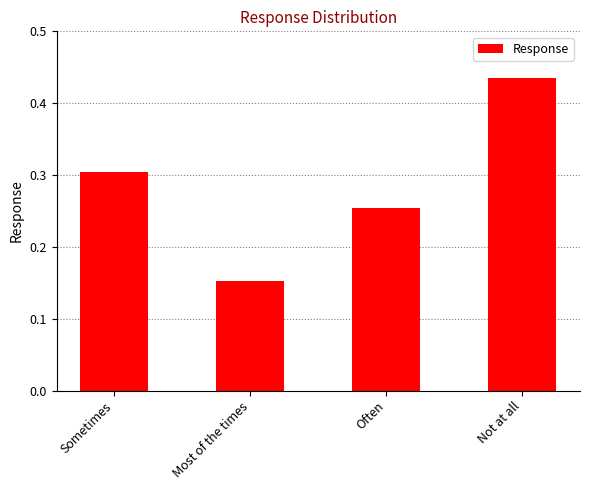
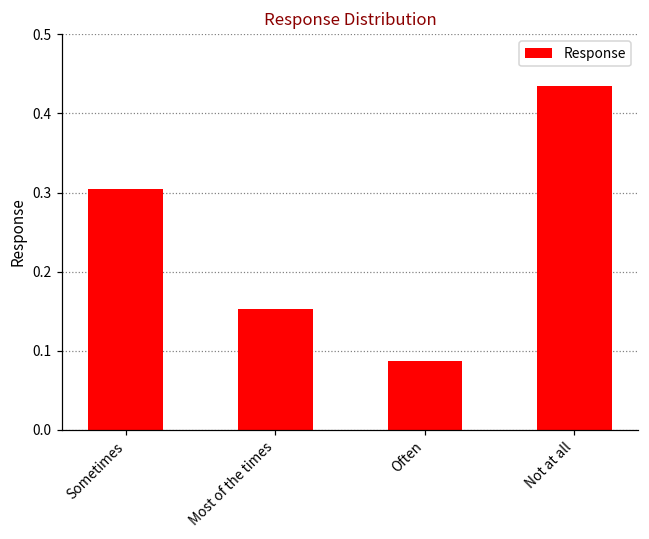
  {
    "Sometimes": 0.30,
    "Most of the times": 0.15,
-   "Often": 0.25,
+   "Often": 0.09,
    "Not at all": 0.43
  }
